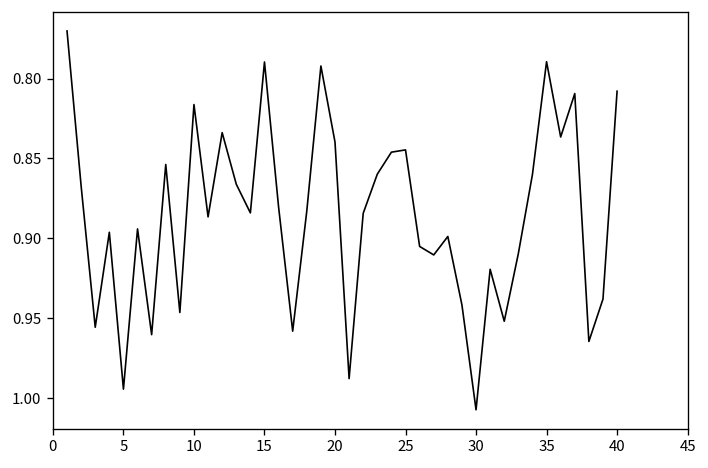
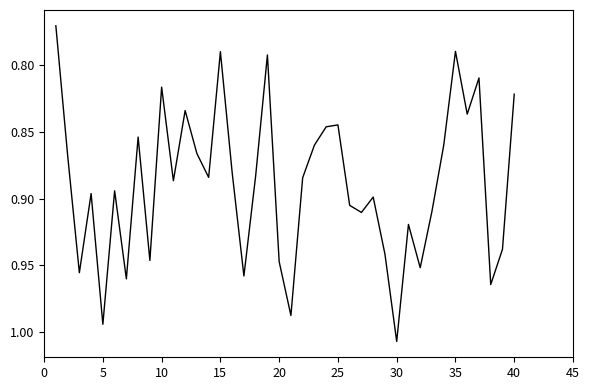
  {
    "5": 0.994,
    "10": 0.816,
    "15": 0.790,
-   "20": 0.840,
+   "20": 0.947,
    "25": 0.845,
    "30": 1.007,
    "35": 0.789,
-   "40": 0.808
+   "40": 0.822
  }
